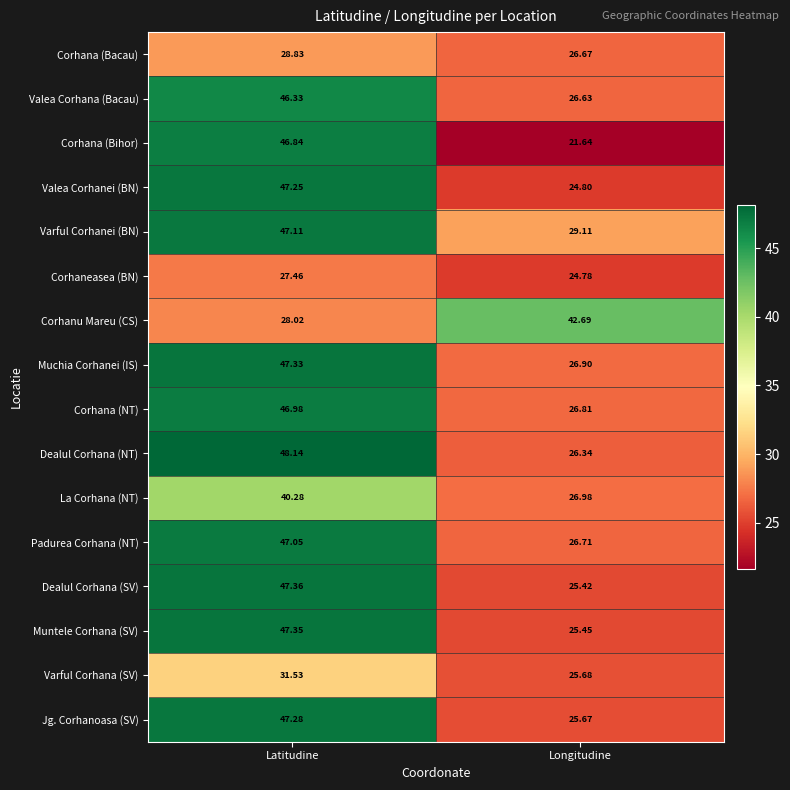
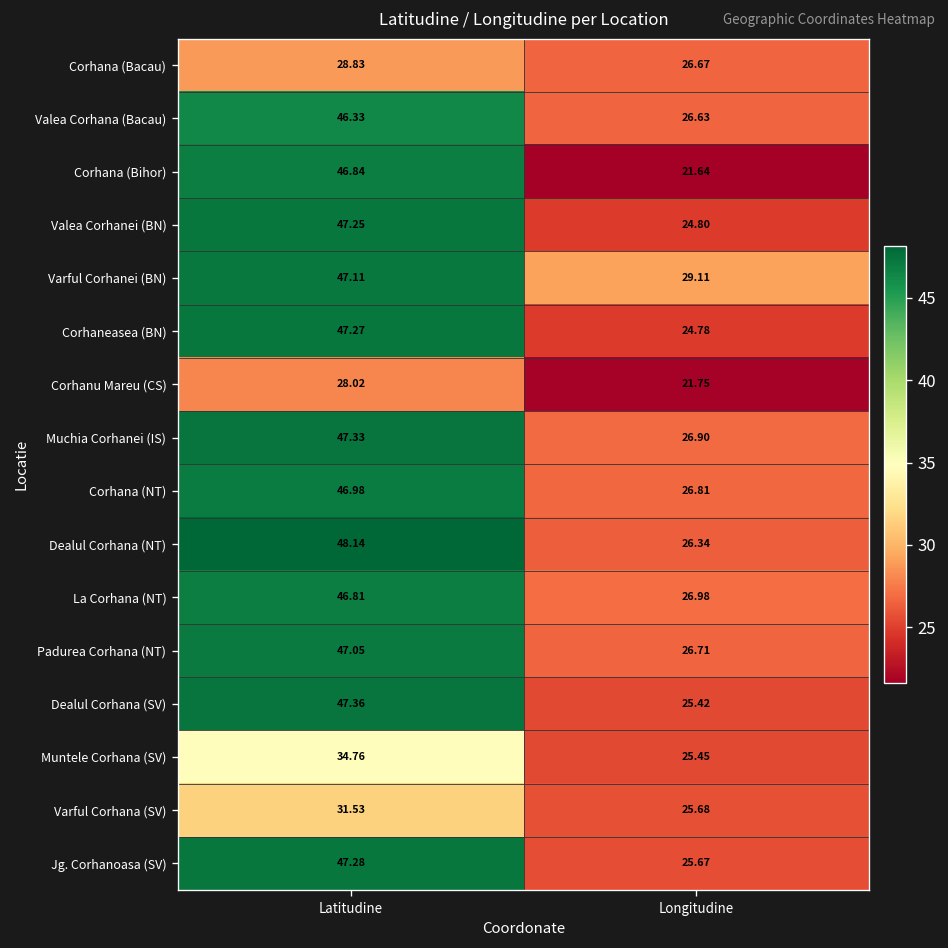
  {
    "Corhana (Bacau)": {
      "Latitudine": 28.83,
      "Longitudine": 26.67
    },
    "Valea Corhana (Bacau)": {
      "Latitudine": 46.33,
      "Longitudine": 26.63
    },
    "Corhana (Bihor)": {
      "Latitudine": 46.84,
      "Longitudine": 21.64
    },
    "Valea Corhanei (BN)": {
      "Latitudine": 47.25,
      "Longitudine": 24.80
    },
    "Varful Corhanei (BN)": {
      "Latitudine": 47.11,
      "Longitudine": 29.11
    },
    "Corhaneasea (BN)": {
-     "Latitudine": 27.46,
+     "Latitudine": 47.27,
      "Longitudine": 24.78
    },
    "Corhanu Mareu (CS)": {
      "Latitudine": 28.02,
-     "Longitudine": 42.69
+     "Longitudine": 21.75
    },
    "Muchia Corhanei (IS)": {
      "Latitudine": 47.33,
      "Longitudine": 26.90
    },
    "Corhana (NT)": {
      "Latitudine": 46.98,
      "Longitudine": 26.81
    },
    "Dealul Corhana (NT)": {
      "Latitudine": 48.14,
      "Longitudine": 26.34
    },
    "La Corhana (NT)": {
-     "Latitudine": 40.28,
+     "Latitudine": 46.81,
      "Longitudine": 26.98
    },
    "Padurea Corhana (NT)": {
      "Latitudine": 47.05,
      "Longitudine": 26.71
    },
    "Dealul Corhana (SV)": {
      "Latitudine": 47.36,
      "Longitudine": 25.42
    },
    "Muntele Corhana (SV)": {
-     "Latitudine": 47.35,
+     "Latitudine": 34.76,
      "Longitudine": 25.45
    },
    "Varful Corhana (SV)": {
      "Latitudine": 31.53,
      "Longitudine": 25.68
    },
    "Jg. Corhanoasa (SV)": {
      "Latitudine": 47.28,
      "Longitudine": 25.67
    }
  }
